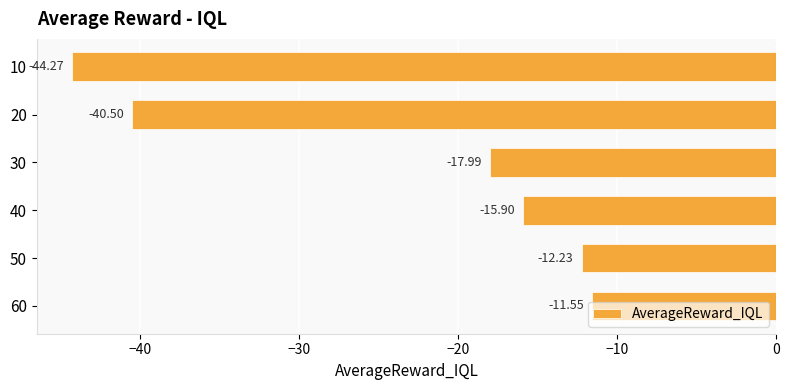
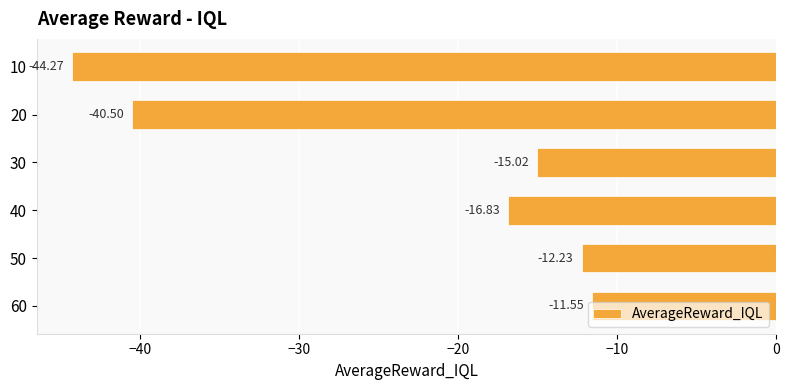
  {
    "10": -44.27,
    "20": -40.50,
-   "30": -17.99,
-   "40": -15.90,
+   "30": -15.02,
+   "40": -16.83,
    "50": -12.23
  }
